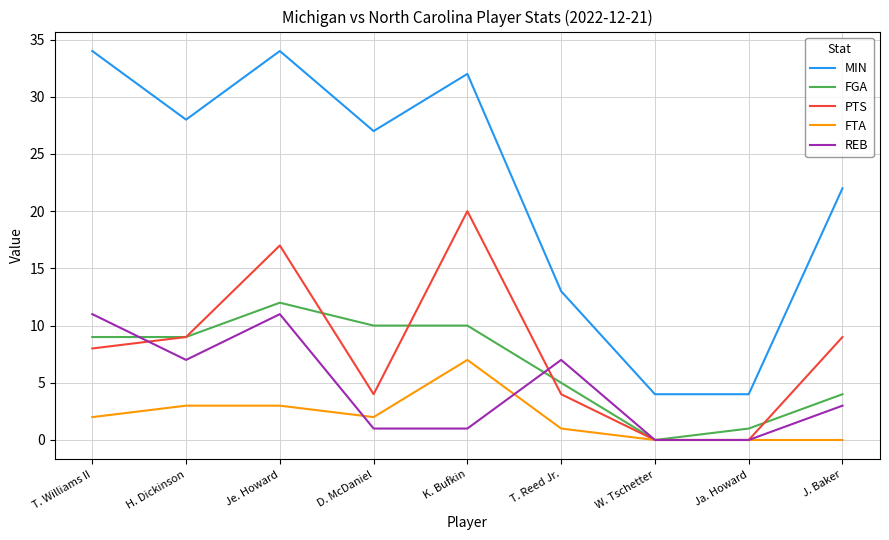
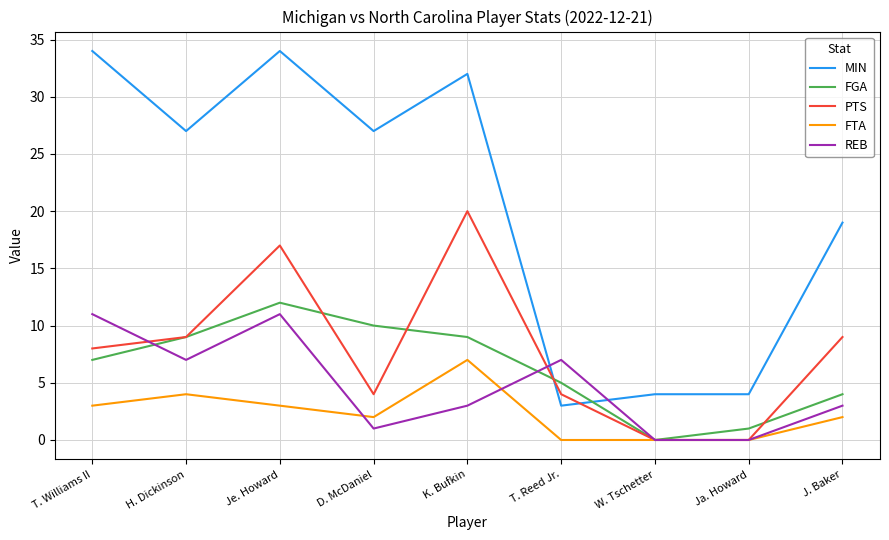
  {
    "MIN": {
      "T. Williams II": 34,
-     "H. Dickinson": 28,
+     "H. Dickinson": 27,
      "Je. Howard": 34,
      "D. McDaniel": 27,
      "K. Bufkin": 32,
-     "T. Reed Jr.": 13,
+     "T. Reed Jr.": 3,
      "W. Tschetter": 4,
      "Ja. Howard": 4,
-     "J. Baker": 22
+     "J. Baker": 19
    },
    "FGA": {
-     "T. Williams II": 9,
+     "T. Williams II": 7,
      "Je. Howard": 12,
      "D. McDaniel": 10,
-     "K. Bufkin": 10,
+     "K. Bufkin": 9,
      "T. Reed Jr.": 5,
      "Ja. Howard": 1,
      "J. Baker": 4
    },
    "PTS": {
      "T. Williams II": 8,
      "Je. Howard": 17,
      "D. McDaniel": 4,
      "K. Bufkin": 20,
      "T. Reed Jr.": 4,
      "J. Baker": 9
    },
    "FTA": {
-     "T. Williams II": 2,
-     "H. Dickinson": 3,
+     "T. Williams II": 3,
+     "H. Dickinson": 4,
      "Je. Howard": 3,
      "D. McDaniel": 2,
      "K. Bufkin": 7,
-     "T. Reed Jr.": 1,
-     "J. Baker": 0
+     "T. Reed Jr.": 0,
+     "J. Baker": 2
    },
    "REB": {
      "T. Williams II": 11,
      "H. Dickinson": 7,
      "Je. Howard": 11,
      "D. McDaniel": 1,
-     "K. Bufkin": 1,
+     "K. Bufkin": 3,
      "T. Reed Jr.": 7,
      "J. Baker": 3
    }
  }
